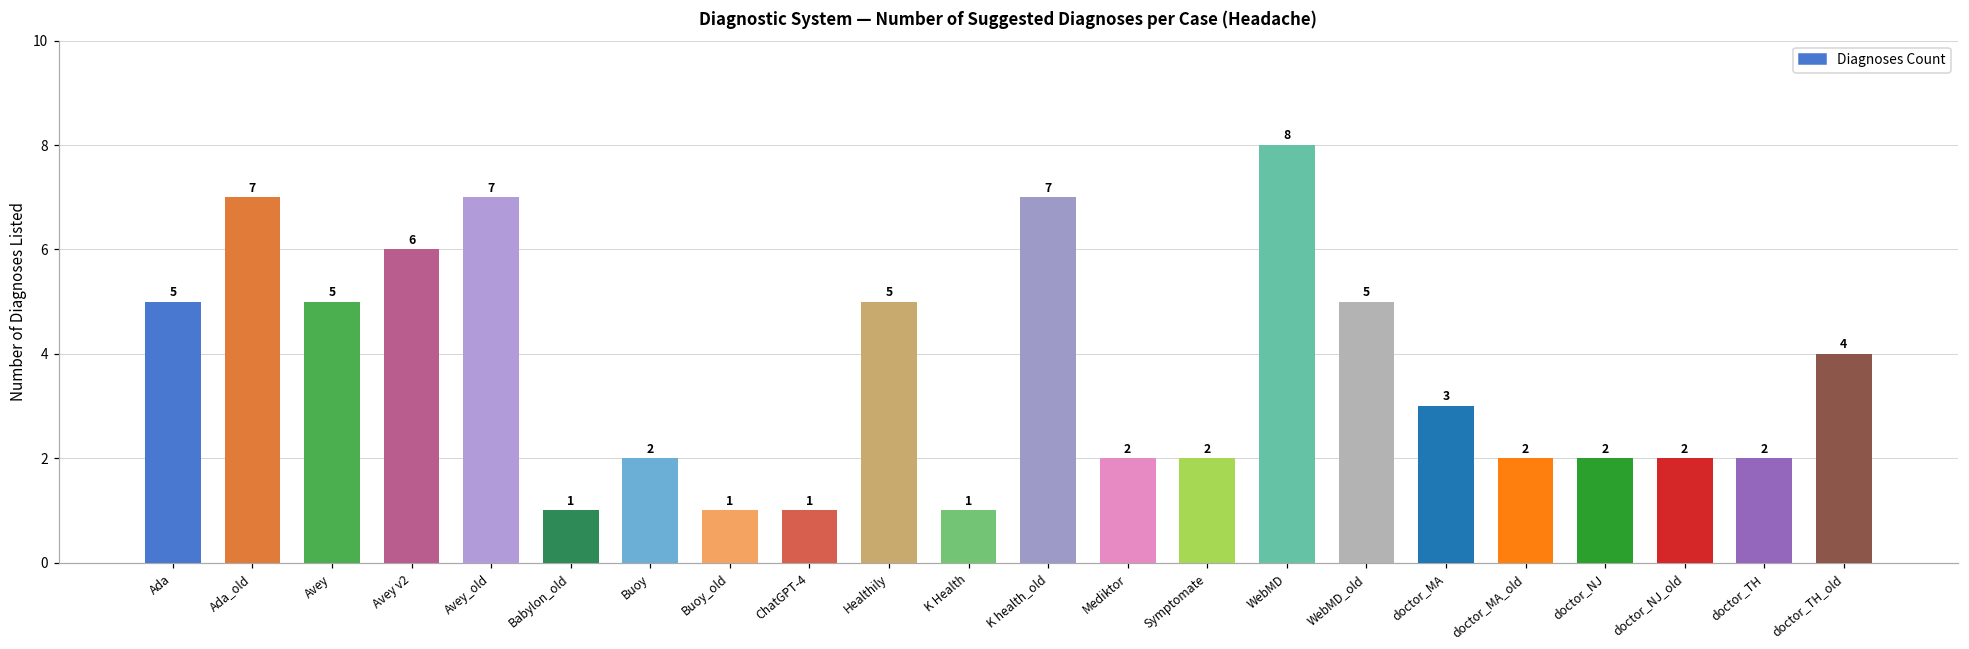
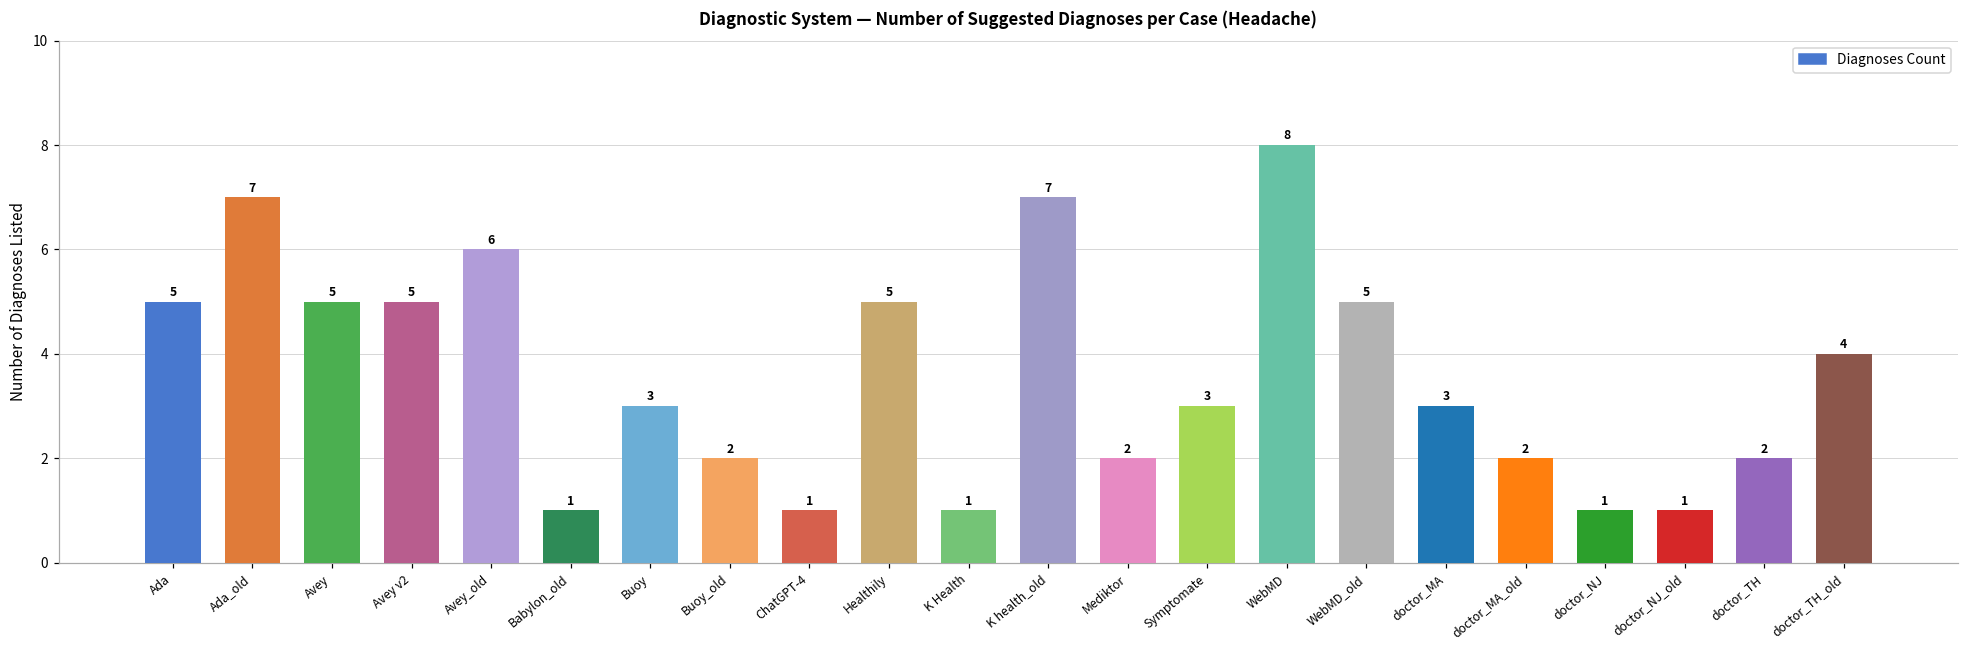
  {
    "Ada": 5,
    "Ada_old": 7,
    "Avey": 5,
-   "Avey v2": 6,
-   "Avey_old": 7,
+   "Avey v2": 5,
+   "Avey_old": 6,
    "Babylon_old": 1,
-   "Buoy": 2,
-   "Buoy_old": 1,
+   "Buoy": 3,
+   "Buoy_old": 2,
    "ChatGPT-4": 1,
    "Healthily": 5,
    "K Health": 1,
    "K health_old": 7,
    "Mediktor": 2,
-   "Symptomate": 2,
+   "Symptomate": 3,
    "WebMD": 8,
    "WebMD_old": 5,
    "doctor_MA": 3,
    "doctor_MA_old": 2,
-   "doctor_NJ": 2,
-   "doctor_NJ_old": 2,
+   "doctor_NJ": 1,
+   "doctor_NJ_old": 1,
    "doctor_TH": 2,
    "doctor_TH_old": 4
  }
